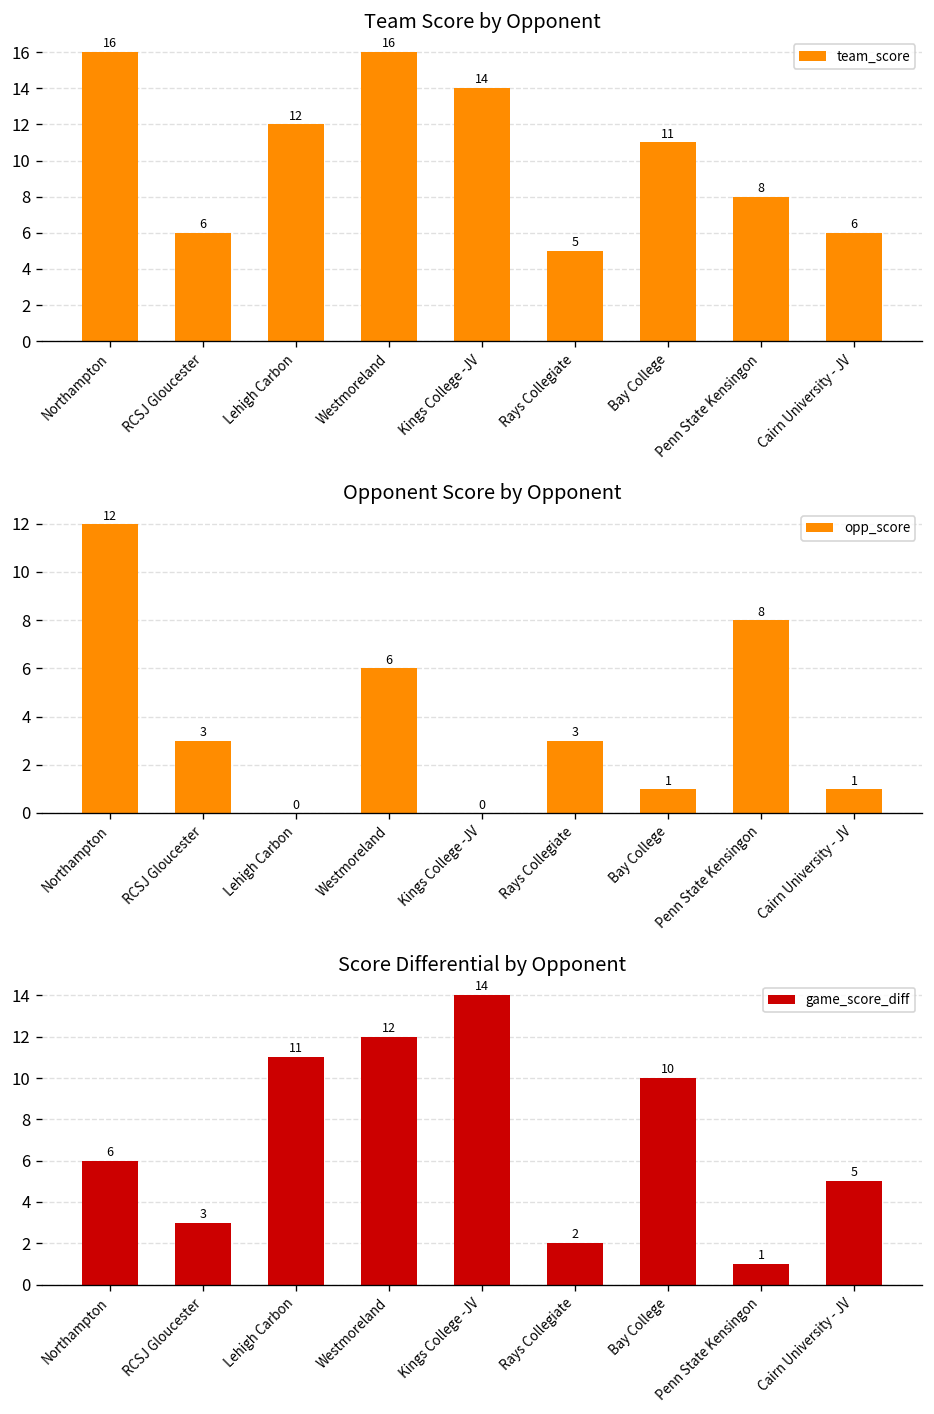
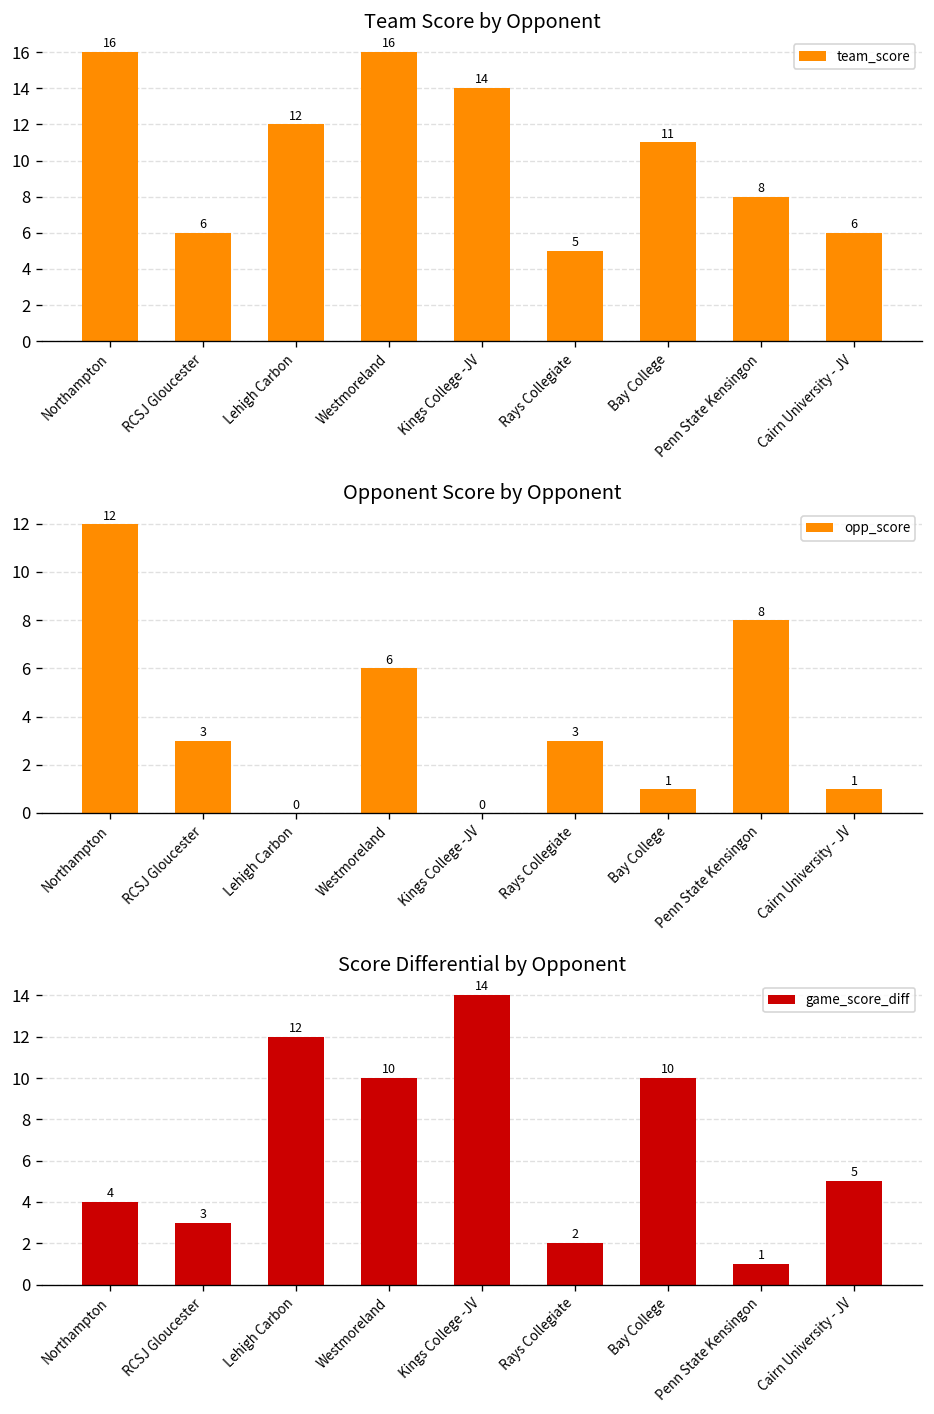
  {
    "Team Score by Opponent": {
      "Northampton": 16,
      "RCSJ Gloucester": 6,
      "Lehigh Carbon": 12,
      "Westmoreland": 16,
      "Kings College -JV": 14,
      "Rays Collegiate": 5,
      "Bay College": 11,
      "Penn State Kensingon": 8,
      "Cairn University - JV": 6
    },
    "Opponent Score by Opponent": {
      "Northampton": 12,
      "RCSJ Gloucester": 3,
      "Lehigh Carbon": 0,
      "Westmoreland": 6,
      "Kings College -JV": 0,
      "Rays Collegiate": 3,
      "Bay College": 1,
      "Penn State Kensingon": 8,
      "Cairn University - JV": 1
    },
    "Score Differential by Opponent": {
-     "Northampton": 6,
+     "Northampton": 4,
      "RCSJ Gloucester": 3,
-     "Lehigh Carbon": 11,
-     "Westmoreland": 12,
+     "Lehigh Carbon": 12,
+     "Westmoreland": 10,
      "Kings College -JV": 14,
      "Rays Collegiate": 2,
      "Bay College": 10,
      "Penn State Kensingon": 1,
      "Cairn University - JV": 5
    }
  }
